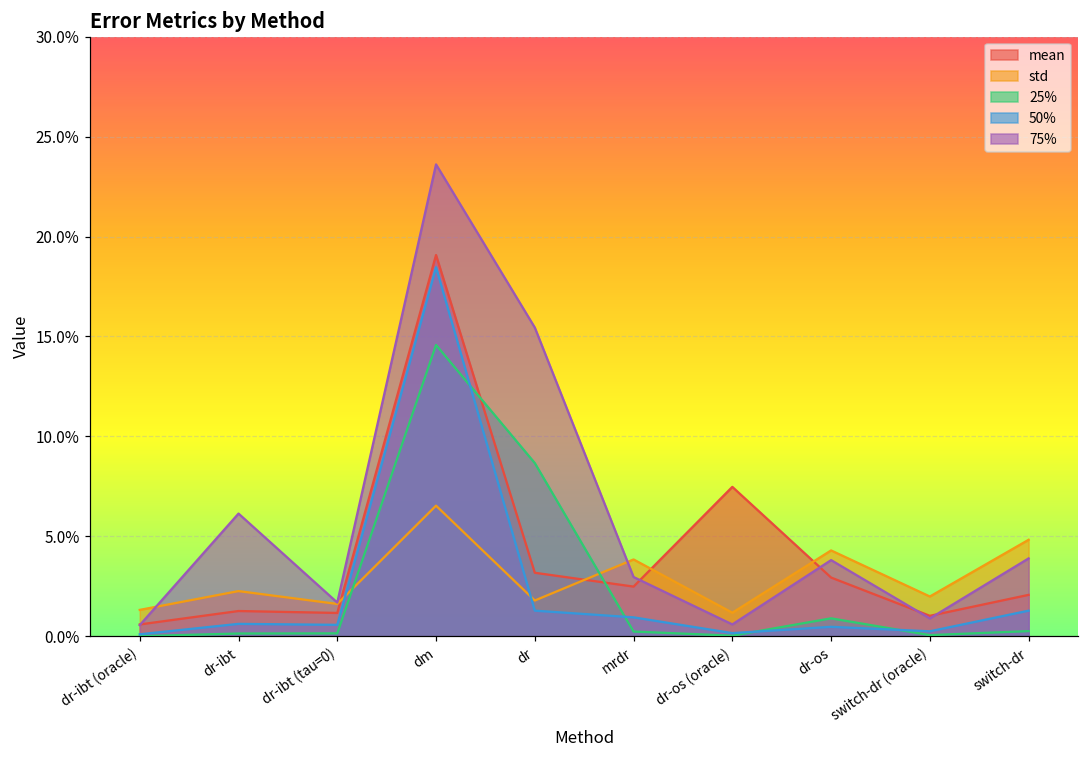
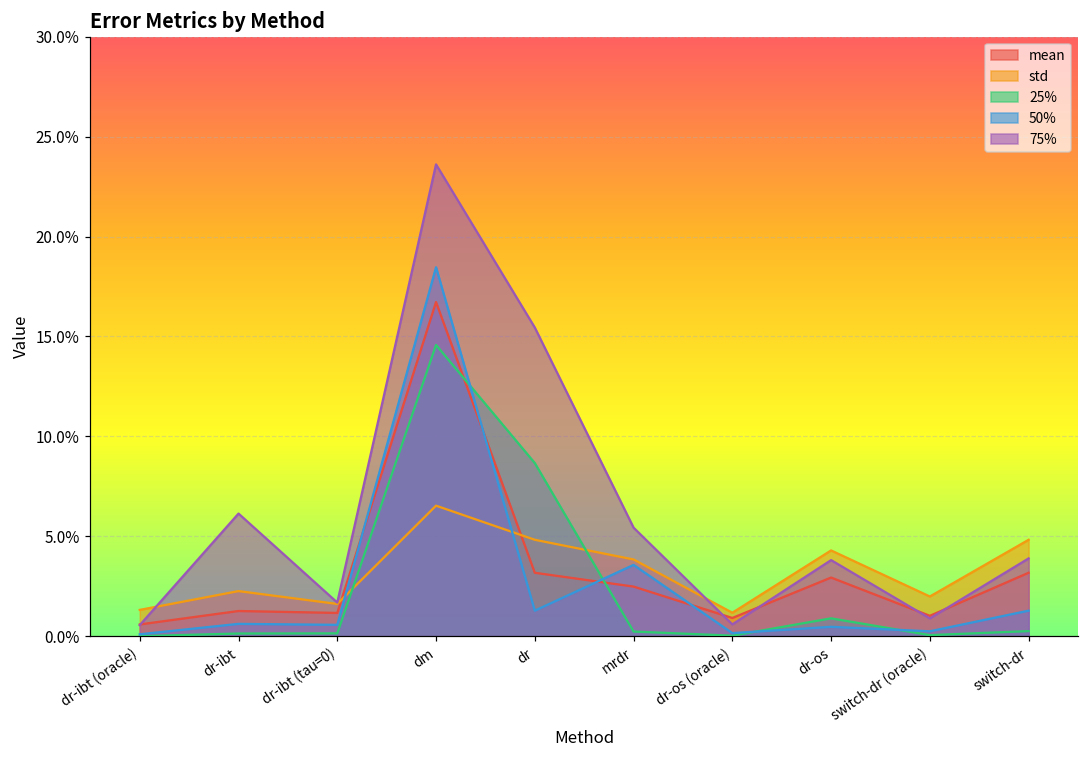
  {
    "mean": {
      "dr-ibt": "1.3%",
      "dr-ibt (tau=0)": "1.2%",
-     "dm": "19.1%",
+     "dm": "16.7%",
      "dr": "3.2%",
      "mrdr": "2.5%",
-     "dr-os (oracle)": "7.5%",
+     "dr-os (oracle)": "0.9%",
      "dr-os": "2.9%",
-     "switch-dr": "2.1%"
+     "switch-dr": "3.2%"
    },
    "std": {
      "dr-ibt (oracle)": "1.3%",
      "dr-ibt": "2.3%",
      "dm": "6.5%",
-     "dr": "1.8%",
+     "dr": "4.8%",
      "mrdr": "3.8%",
      "dr-os (oracle)": "1.2%",
      "dr-os": "4.3%",
      "switch-dr (oracle)": "2.0%",
      "switch-dr": "4.8%"
    },
    "25%": {
      "dr-ibt": "0.1%",
      "dr-ibt (tau=0)": "0.1%",
      "dm": "14.6%",
      "dr": "8.7%",
      "mrdr": "0.2%",
      "dr-os": "0.9%",
      "switch-dr (oracle)": "0.1%",
      "switch-dr": "0.3%"
    },
    "50%": {
      "dr-ibt": "0.6%",
      "dr-ibt (tau=0)": "0.6%",
      "dm": "18.5%",
      "dr": "1.3%",
-     "mrdr": "0.9%",
+     "mrdr": "3.6%",
      "dr-os": "0.5%",
      "switch-dr (oracle)": "0.2%",
      "switch-dr": "1.3%"
    },
    "75%": {
      "dr-ibt": "6.1%",
      "dm": "23.6%",
      "dr": "15.4%",
-     "mrdr": "3.0%",
+     "mrdr": "5.4%",
      "dr-os (oracle)": "0.6%",
      "dr-os": "3.8%",
      "switch-dr": "3.9%"
    }
  }
